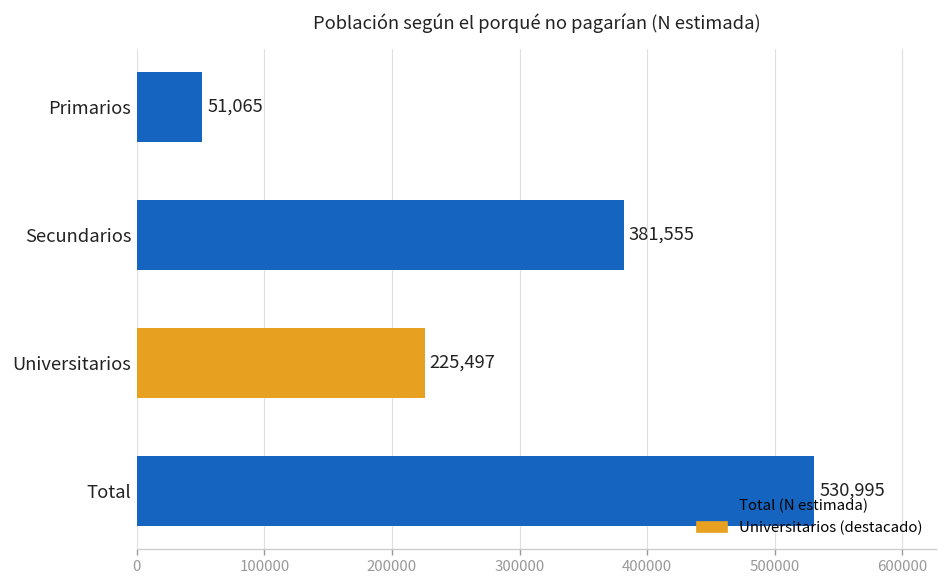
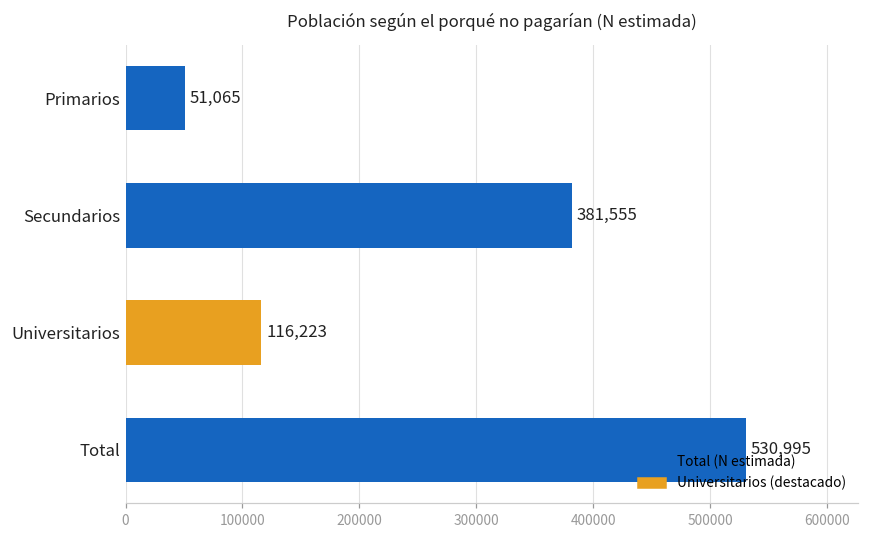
  {
    "Primarios": "51,065",
    "Secundarios": "381,555",
-   "Universitarios": "225,497",
+   "Universitarios": "116,223",
    "Total": "530,995"
  }
